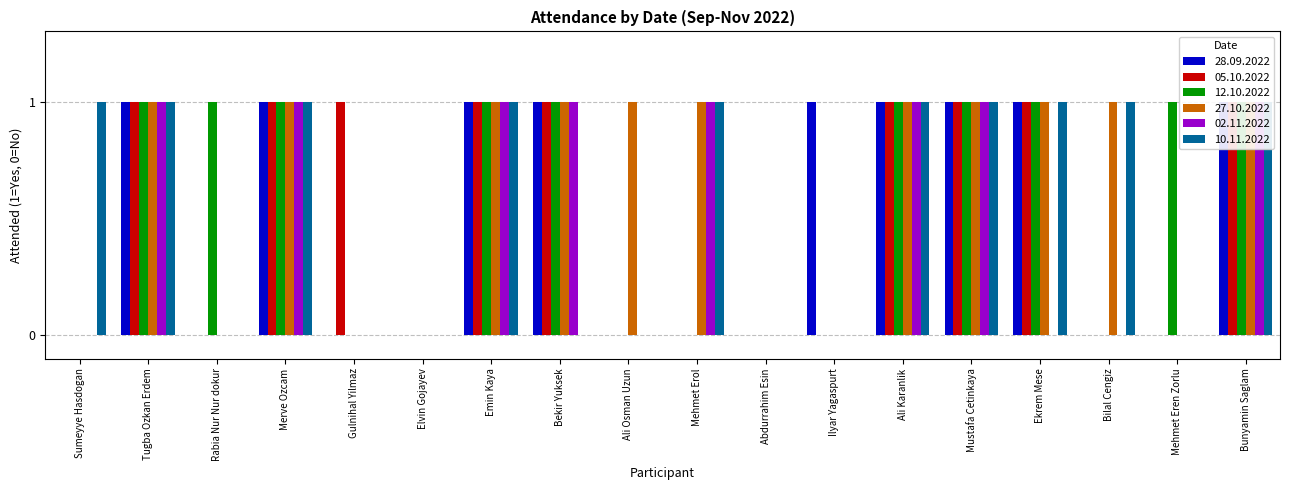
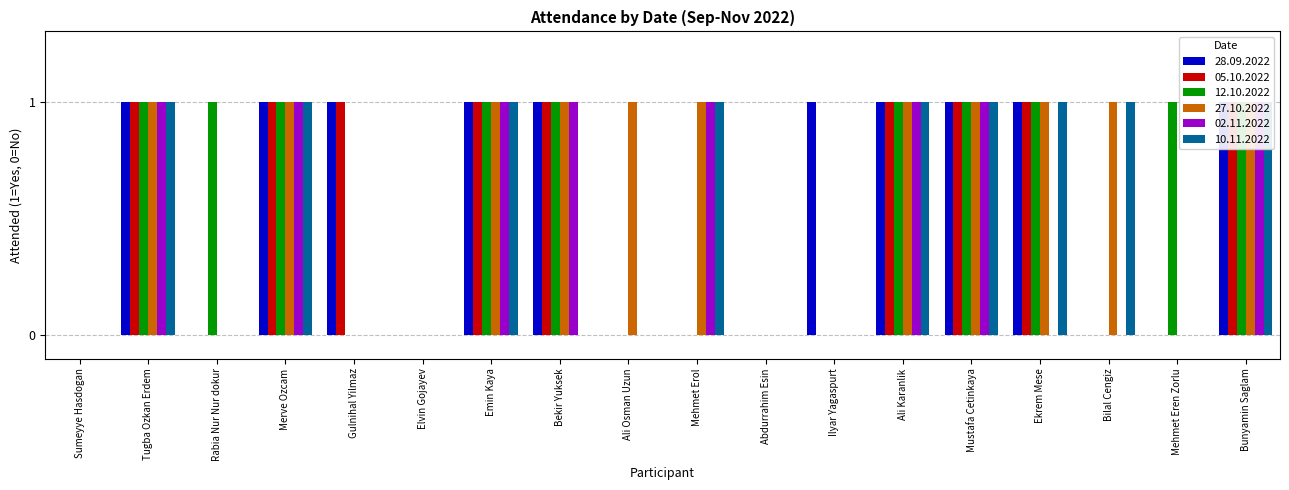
  {
    "28.09.2022": {
      "Sumeyye Hasdogan": 0,
      "Tugba Ozkan Erdem": 1,
      "Rabia Nur Nur dokur": 0,
      "Merve Ozcam": 1,
-     "Gulnihal Yilmaz": 0,
+     "Gulnihal Yilmaz": 1,
      "Elvin Gojayev": 0,
      "Emin Kaya": 1,
      "Bekir Yuksek": 1,
      "Ali Osman Uzun": 0,
      "Mehmet Erol": 0,
      "Abdurrahim Esin": 0,
      "Ilyar Yagaspurt": 1,
      "Ali Karanlik": 1,
      "Mustafa Cetinkaya": 1,
      "Ekrem Mese": 1,
      "Bilal Cengiz": 0,
      "Mehmet Eren Zorlu": 0
    },
    "05.10.2022": {
      "Sumeyye Hasdogan": 0,
      "Tugba Ozkan Erdem": 1,
      "Rabia Nur Nur dokur": 0,
      "Merve Ozcam": 1,
      "Gulnihal Yilmaz": 1,
      "Elvin Gojayev": 0,
      "Emin Kaya": 1,
      "Bekir Yuksek": 1,
      "Ali Osman Uzun": 0,
      "Mehmet Erol": 0,
      "Abdurrahim Esin": 0,
      "Ilyar Yagaspurt": 0,
      "Ali Karanlik": 1,
      "Mustafa Cetinkaya": 1,
      "Ekrem Mese": 1,
      "Bilal Cengiz": 0,
      "Mehmet Eren Zorlu": 0
    },
    "12.10.2022": {
      "Sumeyye Hasdogan": 0,
      "Tugba Ozkan Erdem": 1,
      "Rabia Nur Nur dokur": 1,
      "Merve Ozcam": 1,
      "Gulnihal Yilmaz": 0,
      "Elvin Gojayev": 0,
      "Emin Kaya": 1,
      "Bekir Yuksek": 1,
      "Ali Osman Uzun": 0,
      "Mehmet Erol": 0,
      "Abdurrahim Esin": 0,
      "Ilyar Yagaspurt": 0,
      "Ali Karanlik": 1,
      "Mustafa Cetinkaya": 1,
      "Ekrem Mese": 1,
      "Bilal Cengiz": 0,
      "Mehmet Eren Zorlu": 1
    },
    "27.10.2022": {
      "Sumeyye Hasdogan": 0,
      "Tugba Ozkan Erdem": 1,
      "Rabia Nur Nur dokur": 0,
      "Merve Ozcam": 1,
      "Gulnihal Yilmaz": 0,
      "Elvin Gojayev": 0,
      "Emin Kaya": 1,
      "Bekir Yuksek": 1,
      "Ali Osman Uzun": 1,
      "Mehmet Erol": 1,
      "Abdurrahim Esin": 0,
      "Ilyar Yagaspurt": 0,
      "Ali Karanlik": 1,
      "Mustafa Cetinkaya": 1,
      "Ekrem Mese": 1,
      "Bilal Cengiz": 1,
      "Mehmet Eren Zorlu": 0
    },
    "02.11.2022": {
      "Sumeyye Hasdogan": 0,
      "Tugba Ozkan Erdem": 1,
      "Rabia Nur Nur dokur": 0,
      "Merve Ozcam": 1,
      "Gulnihal Yilmaz": 0,
      "Elvin Gojayev": 0,
      "Emin Kaya": 1,
      "Bekir Yuksek": 1,
      "Ali Osman Uzun": 0,
      "Mehmet Erol": 1,
      "Abdurrahim Esin": 0,
      "Ilyar Yagaspurt": 0,
      "Ali Karanlik": 1,
      "Mustafa Cetinkaya": 1,
      "Ekrem Mese": 0,
      "Bilal Cengiz": 0,
      "Mehmet Eren Zorlu": 0
    },
    "10.11.2022": {
-     "Sumeyye Hasdogan": 1,
+     "Sumeyye Hasdogan": 0,
      "Tugba Ozkan Erdem": 1,
      "Rabia Nur Nur dokur": 0,
      "Merve Ozcam": 1,
      "Gulnihal Yilmaz": 0,
      "Elvin Gojayev": 0,
      "Emin Kaya": 1,
      "Bekir Yuksek": 0,
      "Ali Osman Uzun": 0,
      "Mehmet Erol": 1,
      "Abdurrahim Esin": 0,
      "Ilyar Yagaspurt": 0,
      "Ali Karanlik": 1,
      "Mustafa Cetinkaya": 1,
      "Ekrem Mese": 1,
      "Bilal Cengiz": 1,
      "Mehmet Eren Zorlu": 0
    }
  }
